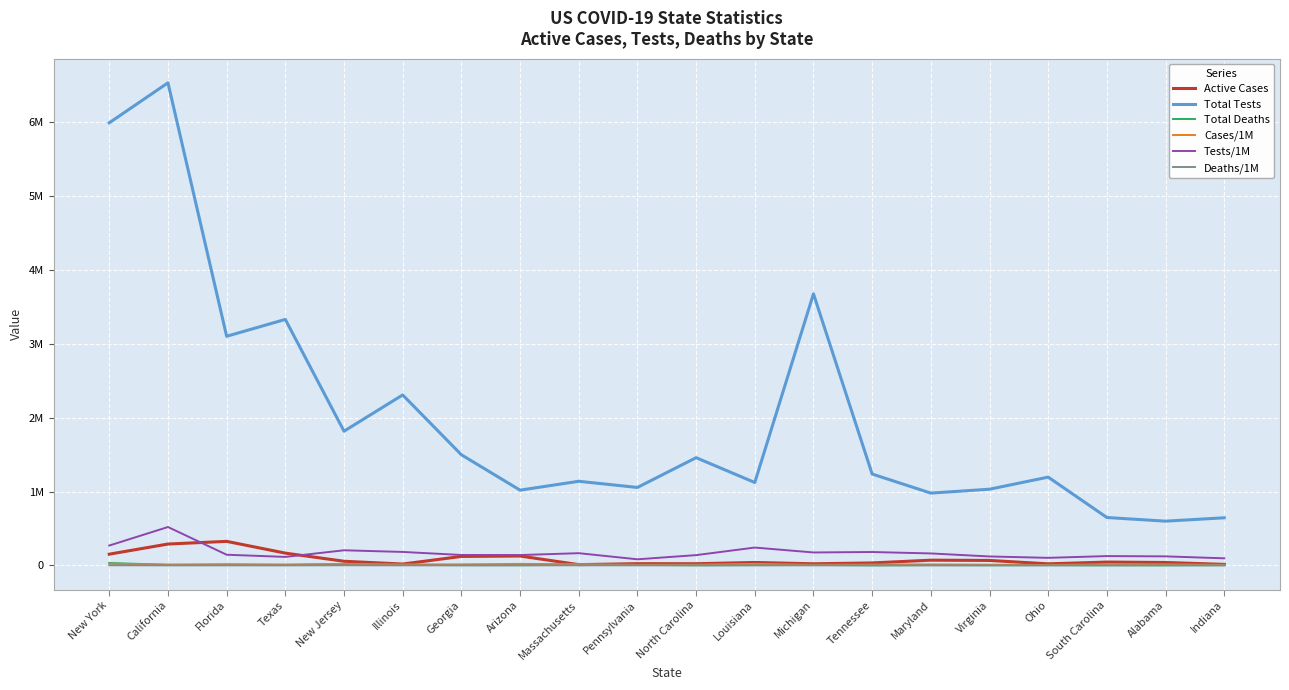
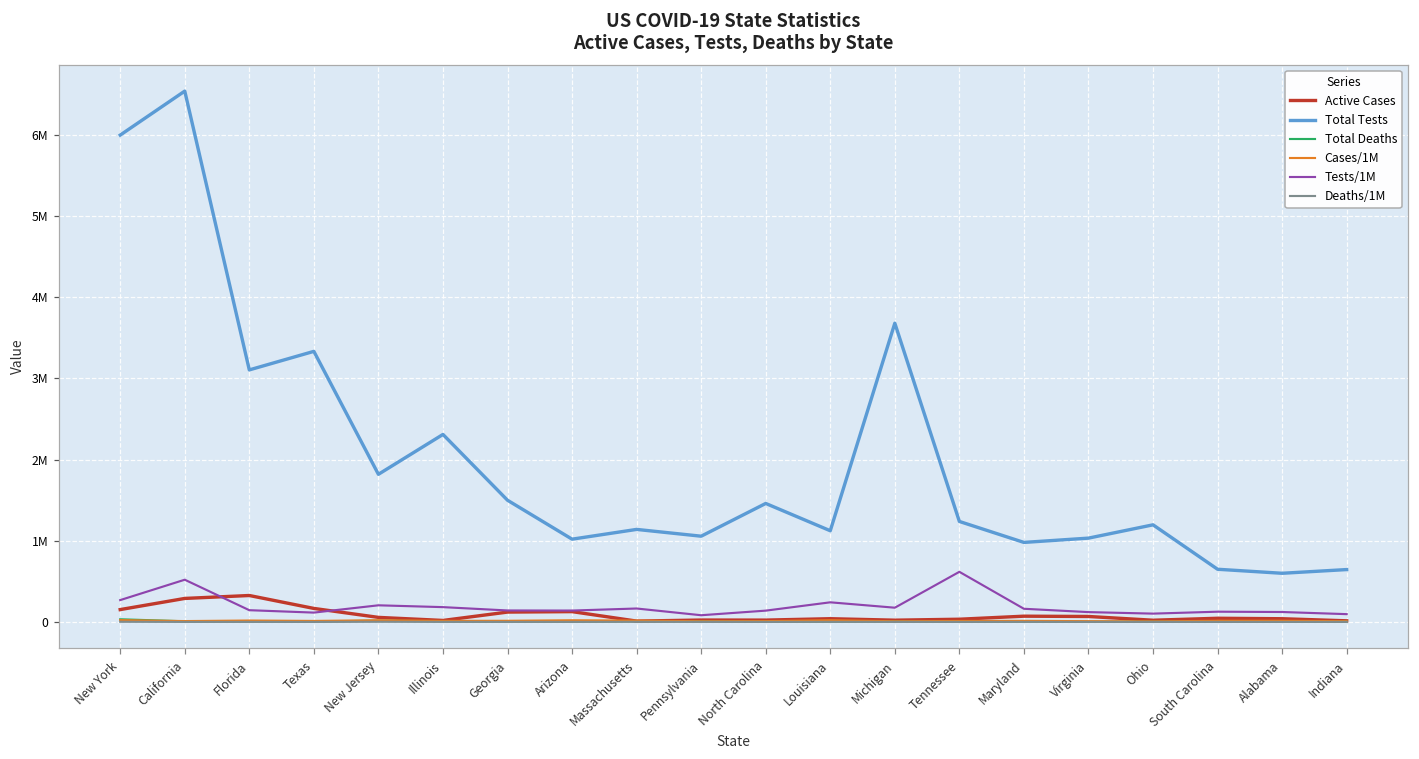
  {
    "Active Cases": {
      "New York": 200000,
      "California": 300000,
      "Florida": 300000,
      "Texas": 200000,
      "New Jersey": 100000,
      "Maryland": 100000,
      "Virginia": 100000
    },
    "Total Tests": {
      "New York": 6000000,
      "California": 6500000,
      "Florida": 3100000,
      "Texas": 3300000,
      "New Jersey": 1800000,
      "Illinois": 2300000,
      "Georgia": 1500000,
      "Arizona": 1000000,
      "Massachusetts": 1100000,
      "Pennsylvania": 1100000,
      "North Carolina": 1500000,
      "Louisiana": 1100000,
      "Michigan": 3700000,
      "Tennessee": 1200000,
      "Maryland": 1000000,
      "Virginia": 1000000,
      "Ohio": 1200000,
      "South Carolina": 600000,
      "Alabama": 600000,
      "Indiana": 600000
    },
    "Tests/1M": {
      "New York": 300000,
      "California": 500000,
      "Florida": 100000,
      "Texas": 100000,
      "New Jersey": 200000,
      "Illinois": 200000,
      "Massachusetts": 200000,
      "Pennsylvania": 100000,
      "North Carolina": 100000,
      "Louisiana": 200000,
      "Michigan": 200000,
-     "Tennessee": 200000,
+     "Tennessee": 600000,
      "Maryland": 200000,
      "Virginia": 100000,
      "Ohio": 100000,
      "South Carolina": 100000,
      "Alabama": 100000,
      "Indiana": 100000
    }
  }
